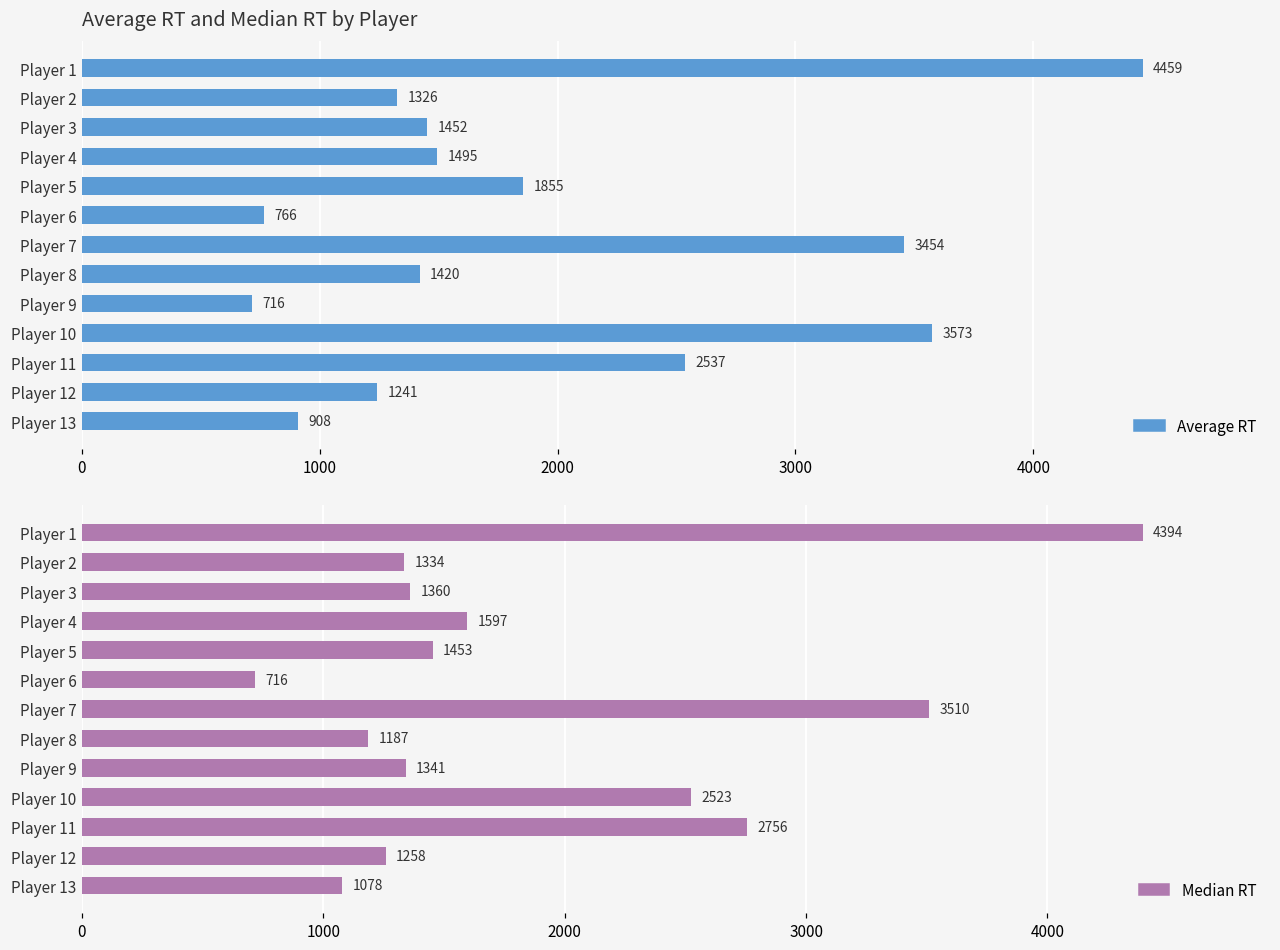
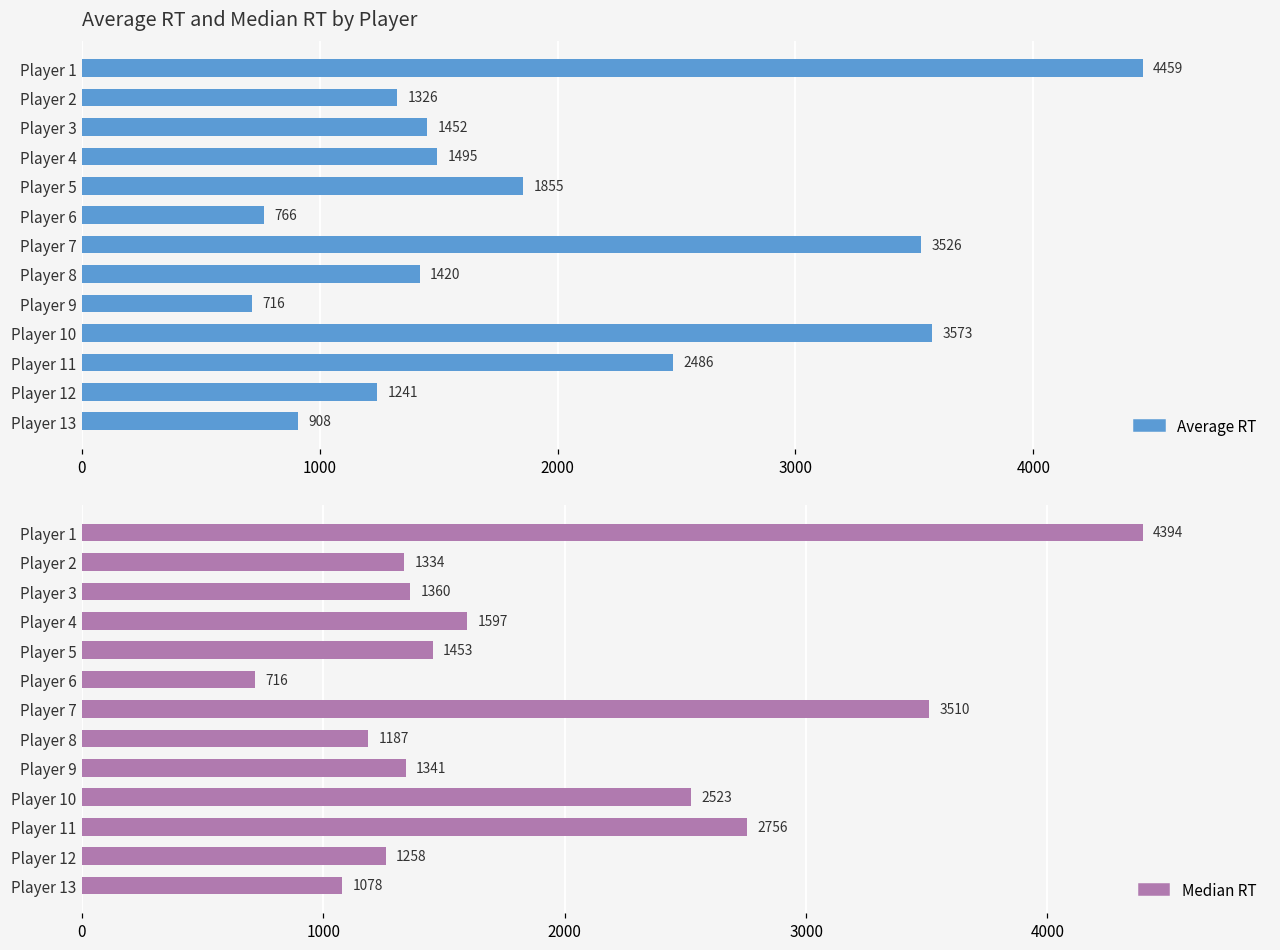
  {
    "Average RT and Median RT by Player": {
      "Player 1": 4459,
      "Player 2": 1326,
      "Player 3": 1452,
      "Player 4": 1495,
      "Player 5": 1855,
      "Player 6": 766,
-     "Player 7": 3454,
+     "Player 7": 3526,
      "Player 8": 1420,
      "Player 9": 716,
      "Player 10": 3573,
-     "Player 11": 2537,
+     "Player 11": 2486,
      "Player 12": 1241,
      "Player 13": 908
    }
  }
